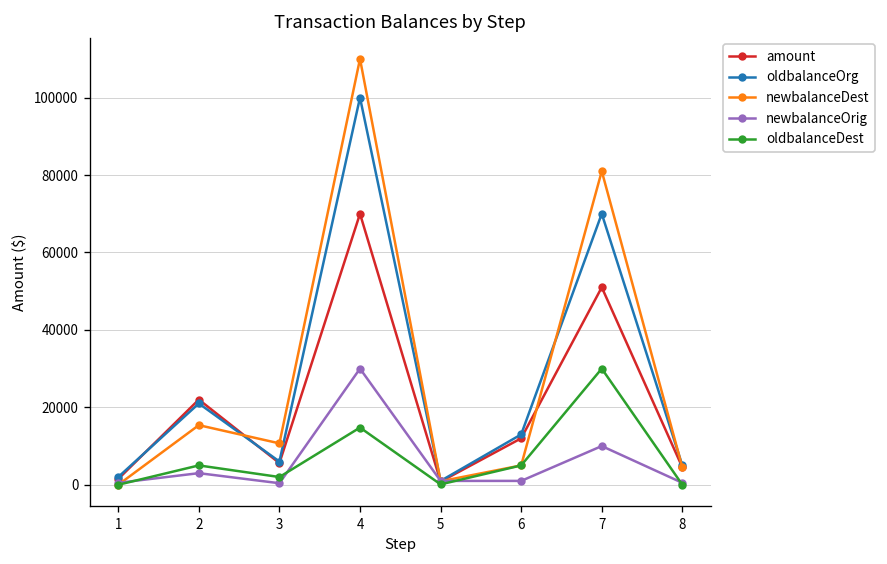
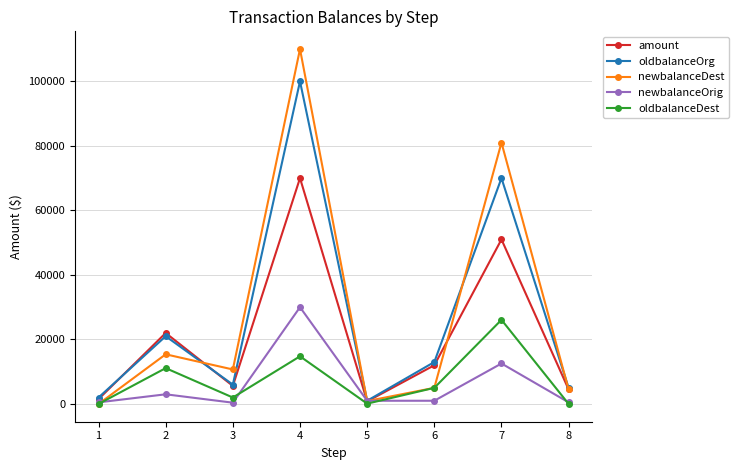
  {
    "amount": {
      "2": 22000,
      "4": 70000,
      "6": 12000,
      "7": 51000
    },
    "oldbalanceOrg": {
      "2": 21000,
      "4": 100000,
      "6": 13000,
      "7": 70000
    },
    "newbalanceDest": {
      "2": 15000,
      "3": 11000,
      "4": 110000,
      "7": 81000
    },
    "newbalanceOrig": {
      "2": 3000,
      "3": 0,
      "4": 30000,
      "6": 1000,
-     "7": 10000
+     "7": 13000
    },
    "oldbalanceDest": {
-     "2": 5000,
+     "2": 11000,
      "3": 2000,
      "4": 15000,
-     "7": 30000
+     "7": 26000
    }
  }
